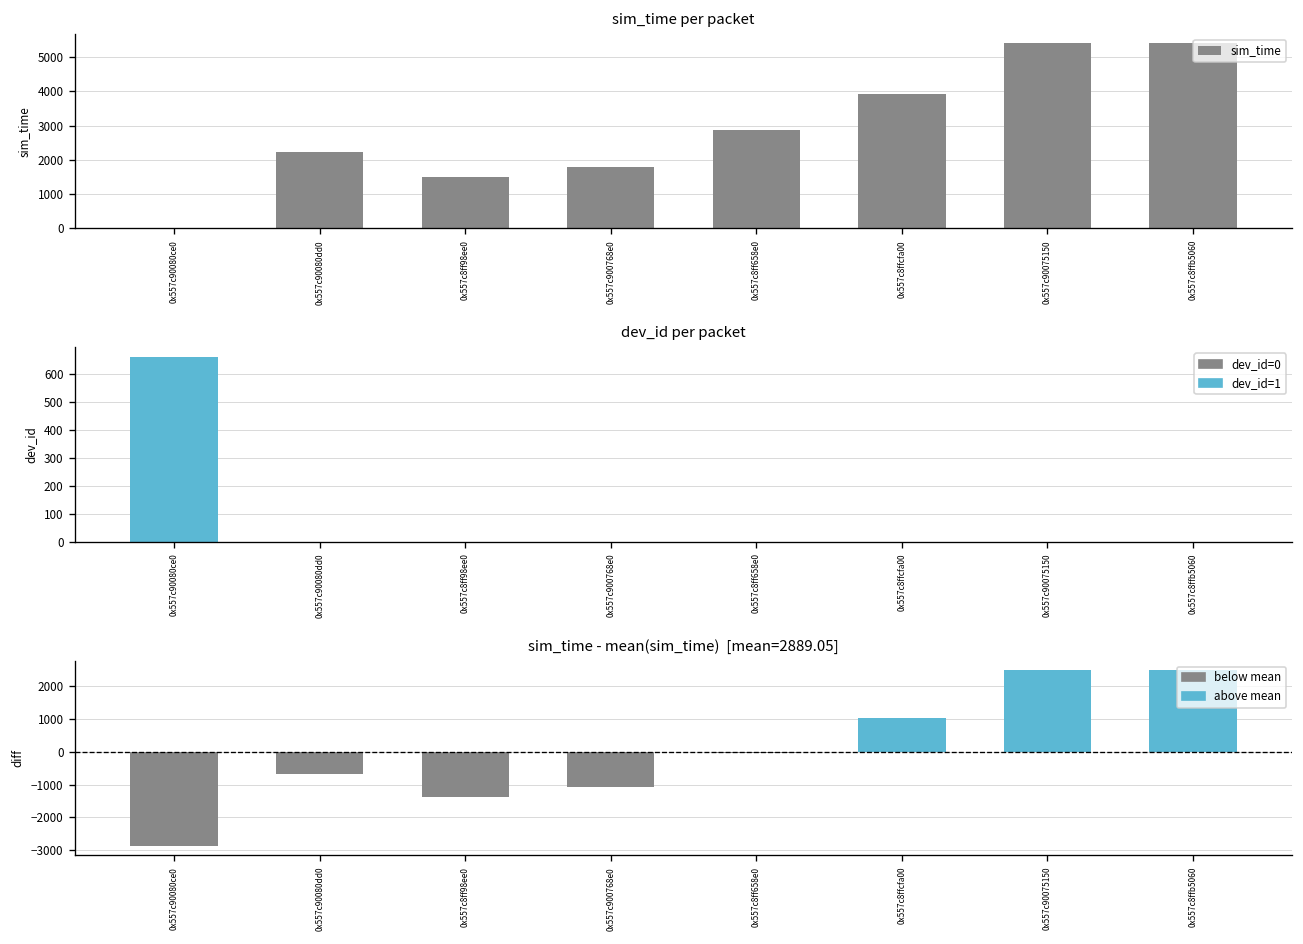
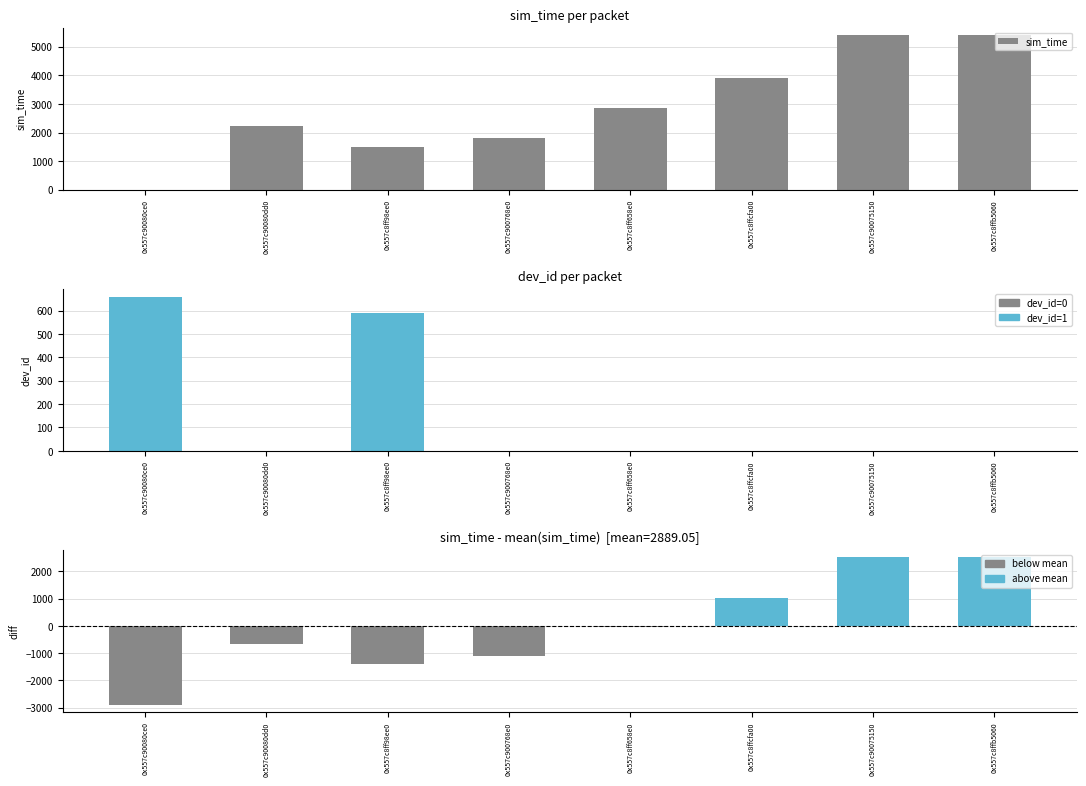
  {
    "sim_time per packet": {
      "0x557c90080ce0": 0,
      "0x557c90080dd0": 2200,
      "0x557c8ff98ee0": 1500,
      "0x557c900768e0": 1800,
      "0x557c8ff658e0": 2900,
      "0x557c8ffcfa00": 3900,
      "0x557c90075150": 5400,
      "0x557c8ffb5060": 5400
    },
    "dev_id per packet": {
      "0x557c90080ce0": 660,
-     "0x557c8ff98ee0": 0,
+     "0x557c8ff98ee0": 590,
      "0x557c8ff658e0": 0,
      "0x557c90075150": 0
    },
    "sim_time - mean(sim_time) [mean=2889.05]": {
      "0x557c90080ce0": -2900,
      "0x557c90080dd0": -700,
      "0x557c8ff98ee0": -1400,
      "0x557c900768e0": -1100,
      "0x557c8ffcfa00": 1000,
      "0x557c90075150": 2500
    }
  }
